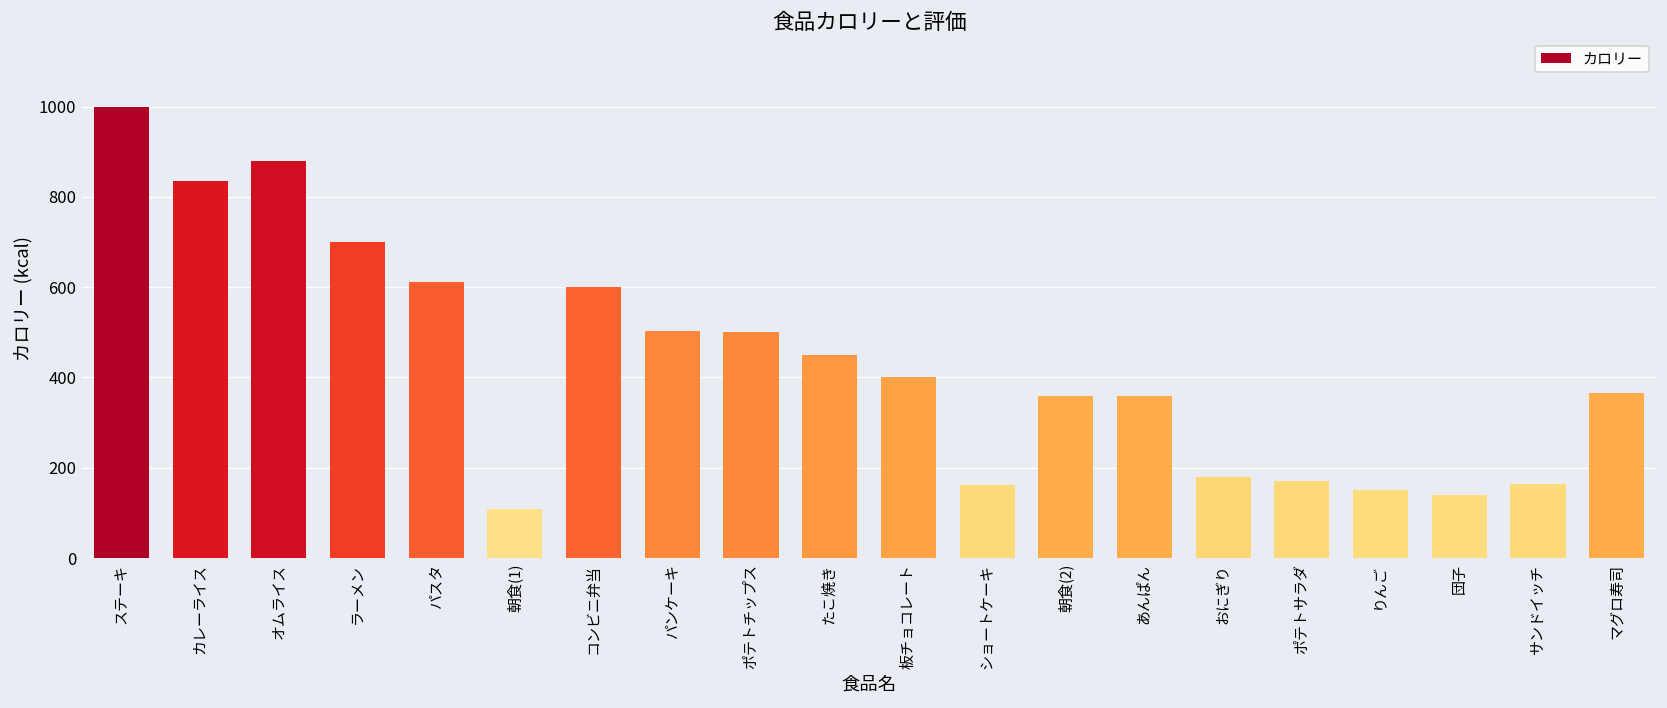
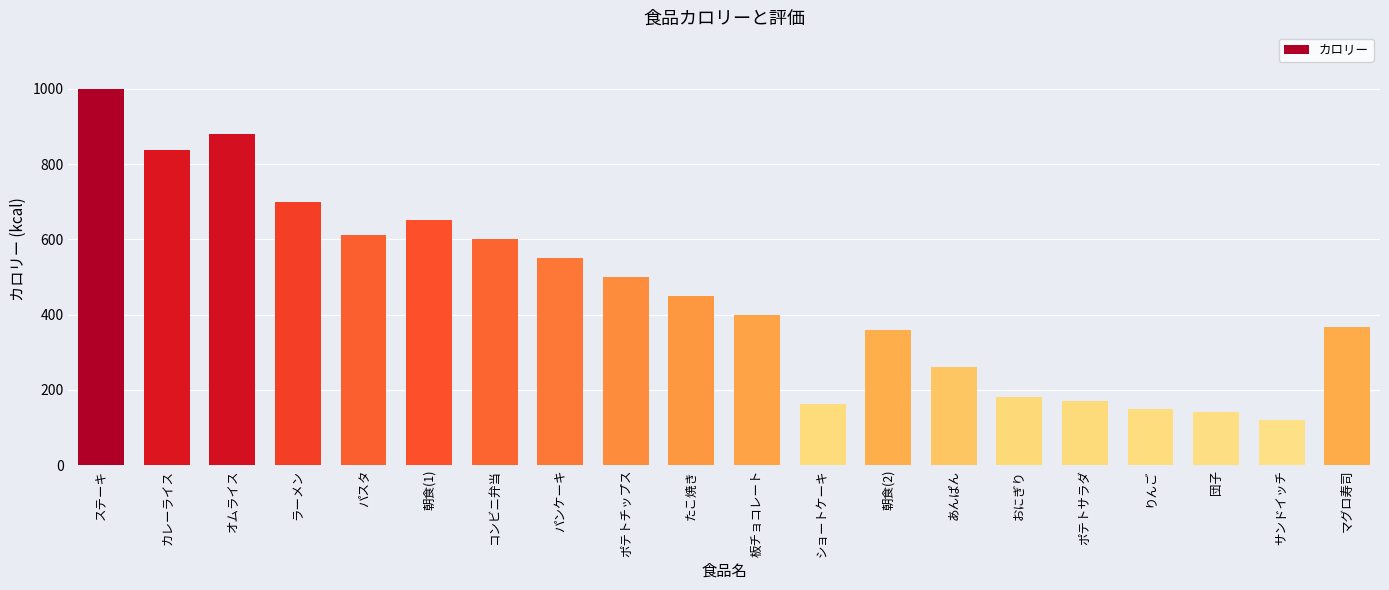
  {
    "ステーキ": 1000,
    "カレーライス": 840,
    "オムライス": 880,
    "ラーメン": 700,
    "パスタ": 610,
-   "朝食(1)": 110,
+   "朝食(1)": 650,
    "コンビニ弁当": 600,
-   "パンケーキ": 500,
+   "パンケーキ": 550,
    "ポテトチップス": 500,
    "たこ焼き": 450,
    "板チョコレート": 400,
    "ショートケーキ": 160,
    "朝食(2)": 360,
-   "あんぱん": 360,
+   "あんぱん": 260,
    "おにぎり": 180,
    "ポテトサラダ": 170,
    "りんご": 150,
    "団子": 140,
-   "サンドイッチ": 160,
+   "サンドイッチ": 120,
    "マグロ寿司": 370
  }
